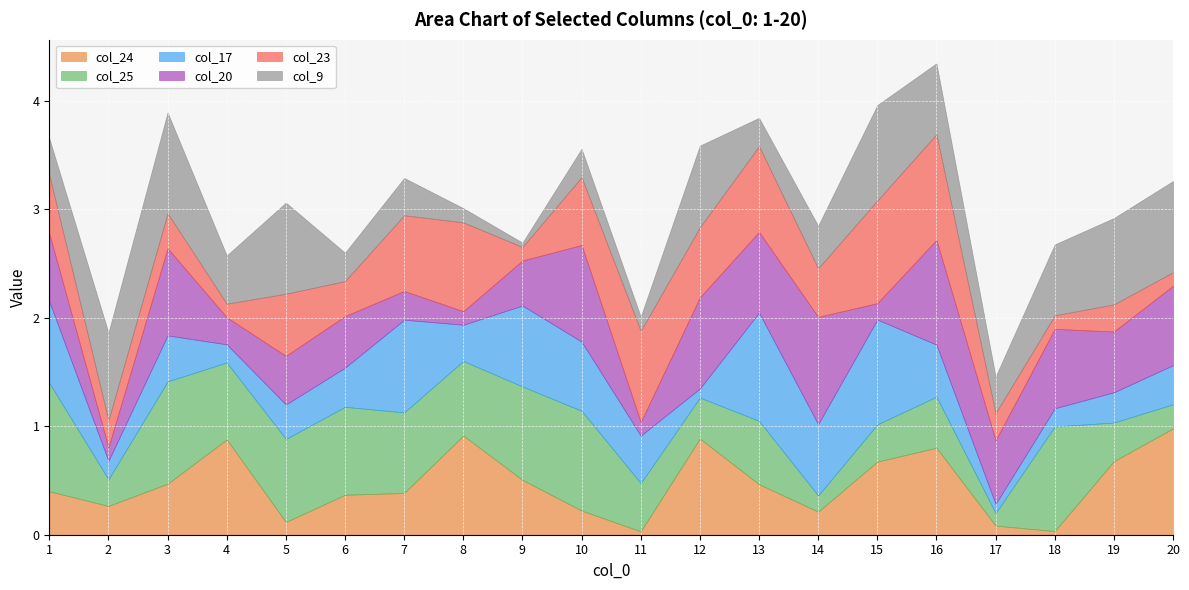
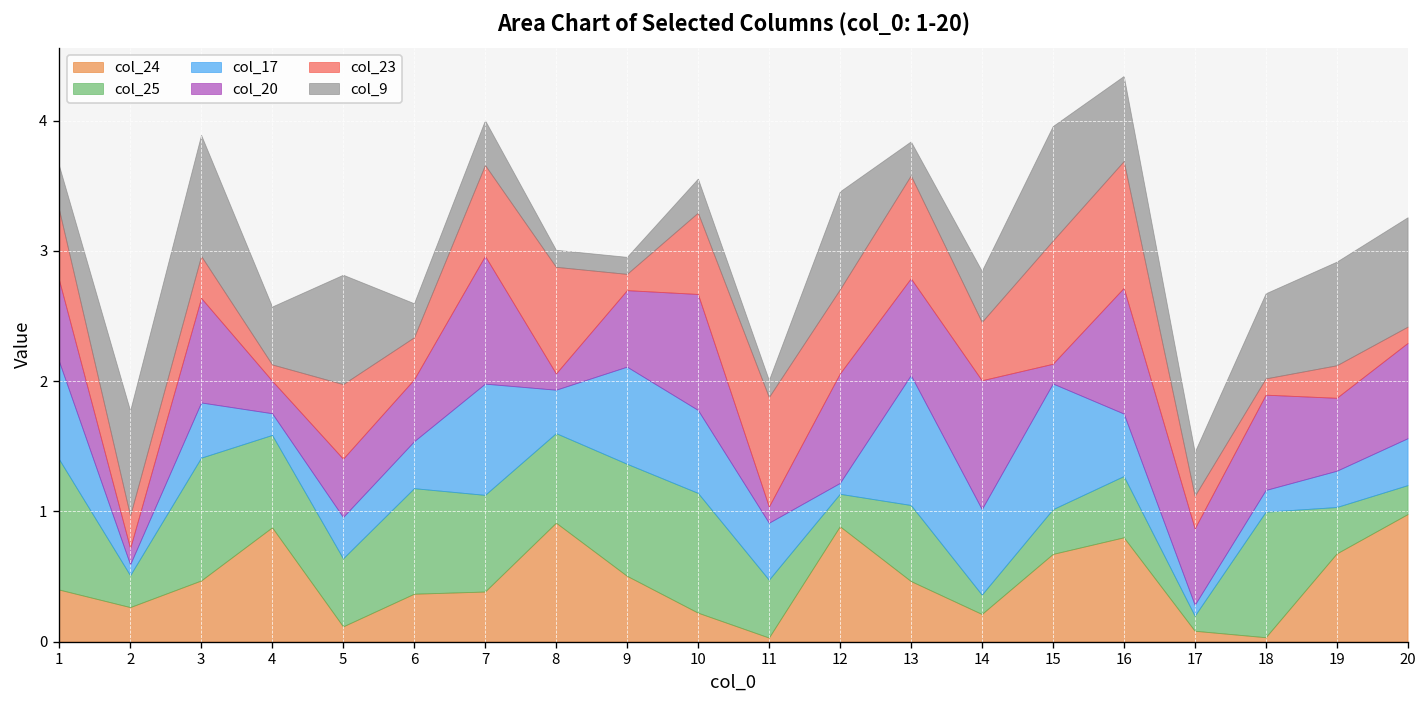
  {
    "col_25": {
      "1": 1.00,
      "2": 0.24,
      "3": 0.94,
      "4": 0.71,
-     "5": 0.77,
+     "5": 0.52,
      "6": 0.81,
      "7": 0.74,
      "8": 0.69,
      "9": 0.86,
      "10": 0.92,
      "11": 0.44,
-     "12": 0.38,
+     "12": 0.25,
      "13": 0.58,
      "14": 0.15,
      "15": 0.34,
      "16": 0.47,
      "17": 0.12,
      "18": 0.96,
      "19": 0.36,
      "20": 0.22
    },
    "col_17": {
      "1": 0.75,
-     "2": 0.17,
+     "2": 0.08,
      "3": 0.42,
      "4": 0.17,
      "5": 0.32,
      "6": 0.36,
      "7": 0.85,
      "8": 0.33,
      "9": 0.75,
      "10": 0.64,
      "11": 0.44,
      "12": 0.08,
      "13": 1.00,
      "14": 0.66,
      "15": 0.97,
      "16": 0.48,
      "17": 0.08,
      "18": 0.17,
      "19": 0.28,
      "20": 0.36
    },
    "col_20": {
      "1": 0.62,
      "2": 0.12,
      "3": 0.80,
      "4": 0.25,
      "5": 0.45,
      "6": 0.48,
-     "7": 0.26,
+     "7": 0.98,
      "8": 0.12,
-     "9": 0.41,
+     "9": 0.59,
      "10": 0.89,
      "11": 0.12,
      "12": 0.84,
      "13": 0.74,
      "14": 0.99,
      "15": 0.15,
      "16": 0.97,
      "17": 0.59,
      "18": 0.73,
      "19": 0.56,
      "20": 0.73
    },
    "col_9": {
      "1": 0.34,
      "2": 0.81,
      "3": 0.93,
      "4": 0.44,
      "5": 0.84,
      "6": 0.26,
      "7": 0.34,
      "8": 0.13,
-     "9": 0.04,
+     "9": 0.13,
      "10": 0.26,
      "11": 0.13,
      "12": 0.75,
      "13": 0.26,
      "14": 0.39,
      "15": 0.88,
      "16": 0.65,
      "17": 0.34,
      "18": 0.65,
      "19": 0.80,
      "20": 0.84
    }
  }
